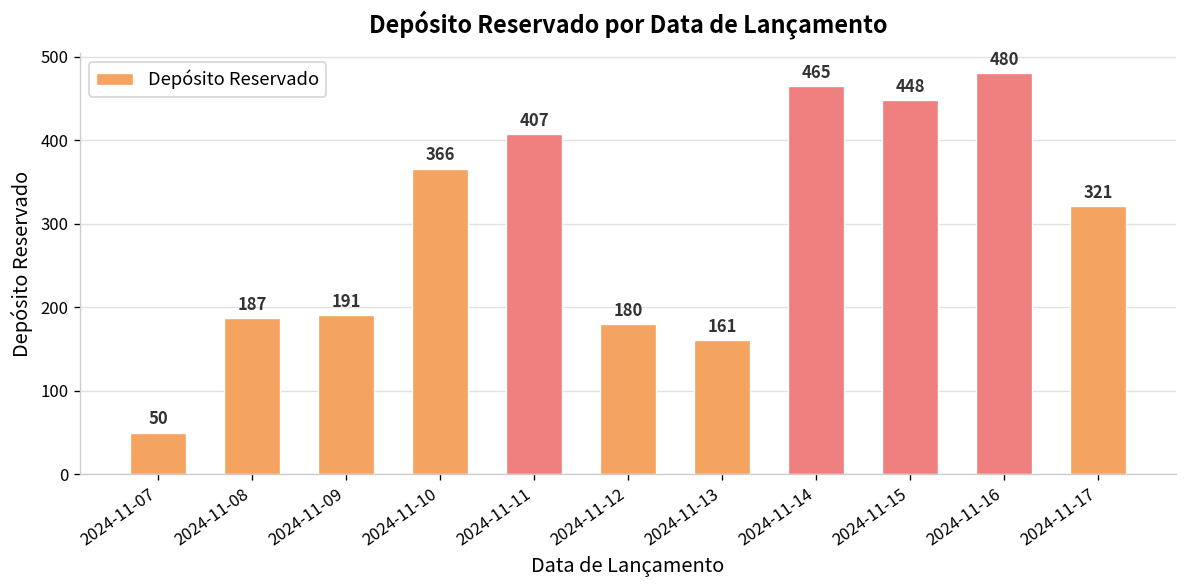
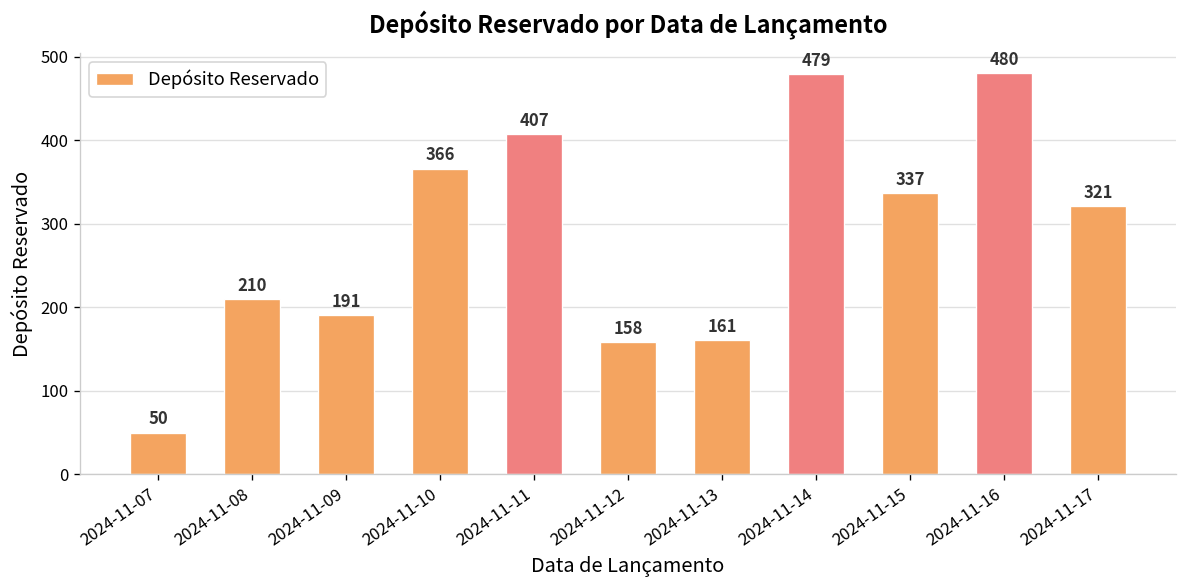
  {
    "2024-11-07": 50,
-   "2024-11-08": 187,
+   "2024-11-08": 210,
    "2024-11-09": 191,
    "2024-11-10": 366,
    "2024-11-11": 407,
-   "2024-11-12": 180,
+   "2024-11-12": 158,
    "2024-11-13": 161,
-   "2024-11-14": 465,
-   "2024-11-15": 448,
+   "2024-11-14": 479,
+   "2024-11-15": 337,
    "2024-11-16": 480,
    "2024-11-17": 321
  }
